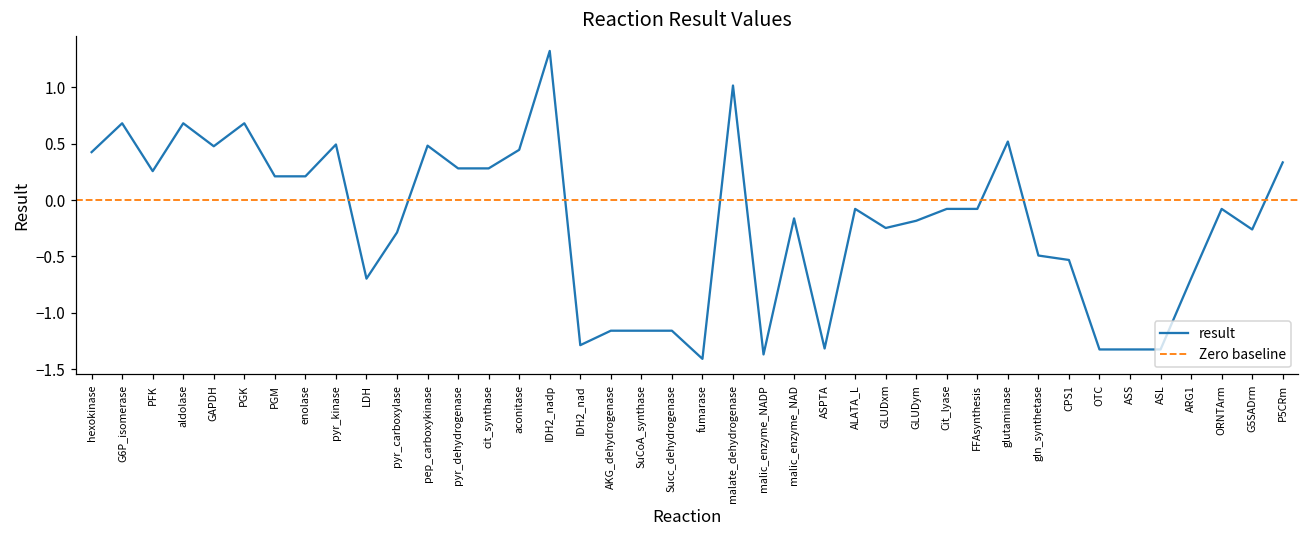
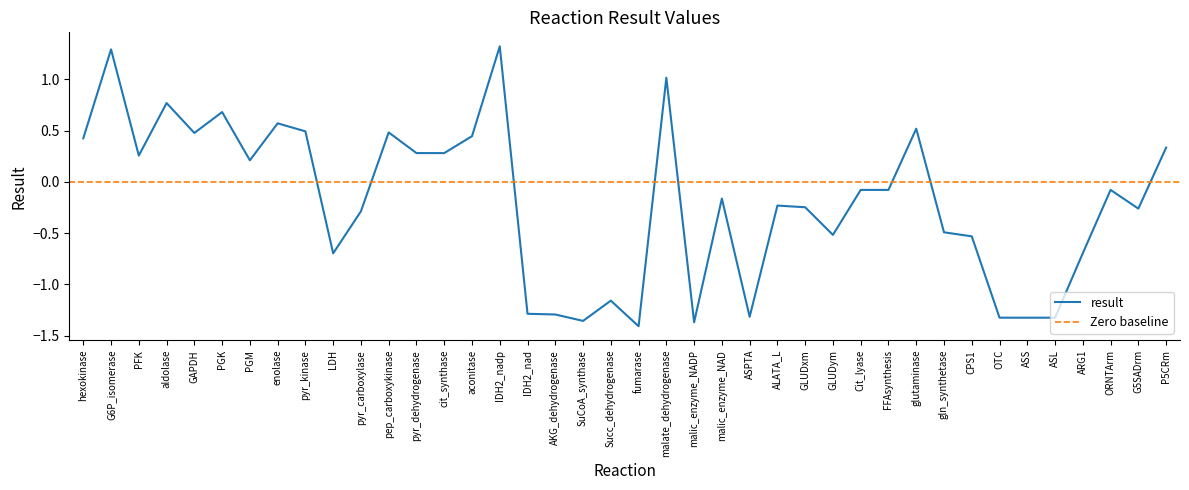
  {
    "hexokinase": 0.42,
-   "G6P_isomerase": 0.68,
+   "G6P_isomerase": 1.29,
    "PFK": 0.26,
-   "aldolase": 0.68,
+   "aldolase": 0.77,
    "GAPDH": 0.48,
    "PGK": 0.68,
    "PGM": 0.21,
-   "enolase": 0.21,
+   "enolase": 0.57,
    "pyr_kinase": 0.49,
    "LDH": -0.70,
    "pyr_carboxylase": -0.29,
    "pep_carboxykinase": 0.48,
    "pyr_dehydrogenase": 0.28,
    "cit_synthase": 0.28,
    "aconitase": 0.44,
    "IDH2_nadp": 1.32,
    "IDH2_nad": -1.29,
-   "AKG_dehydrogenase": -1.16,
-   "SuCoA_synthase": -1.16,
+   "AKG_dehydrogenase": -1.29,
+   "SuCoA_synthase": -1.35,
    "Succ_dehydrogenase": -1.16,
    "fumarase": -1.41,
    "malate_dehydrogenase": 1.01,
    "malic_enzyme_NADP": -1.37,
    "malic_enzyme_NAD": -0.16,
    "ASPTA": -1.31,
-   "ALATA_L": -0.08,
+   "ALATA_L": -0.23,
    "GLUDxm": -0.25,
-   "GLUDym": -0.18,
+   "GLUDym": -0.52,
    "Cit_lyase": -0.08,
    "FFAsynthesis": -0.08,
    "glutaminase": 0.52,
    "gln_synthetase": -0.49,
    "CPS1": -0.53,
    "OTC": -1.32,
    "ASS": -1.32,
    "ARG1": -0.69,
    "ORNTArm": -0.08,
    "G5SADrm": -0.26,
    "P5CRm": 0.33
  }
